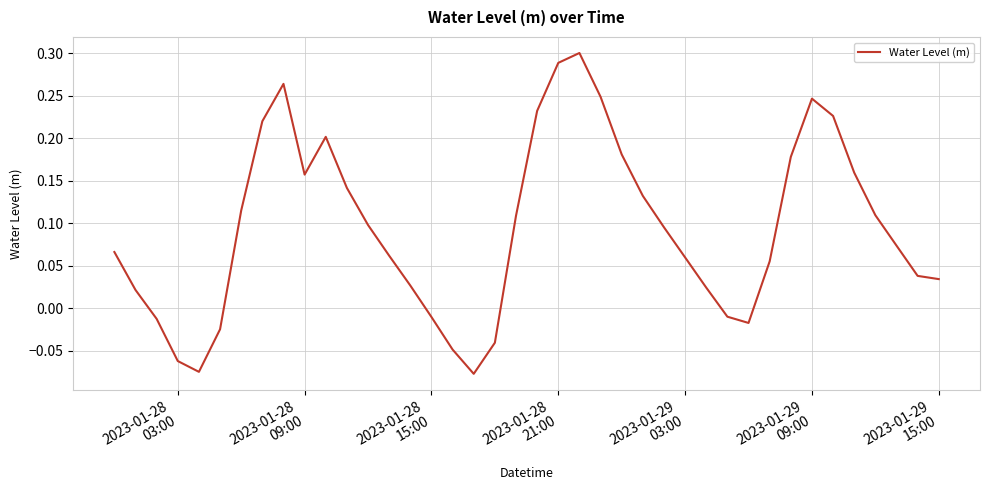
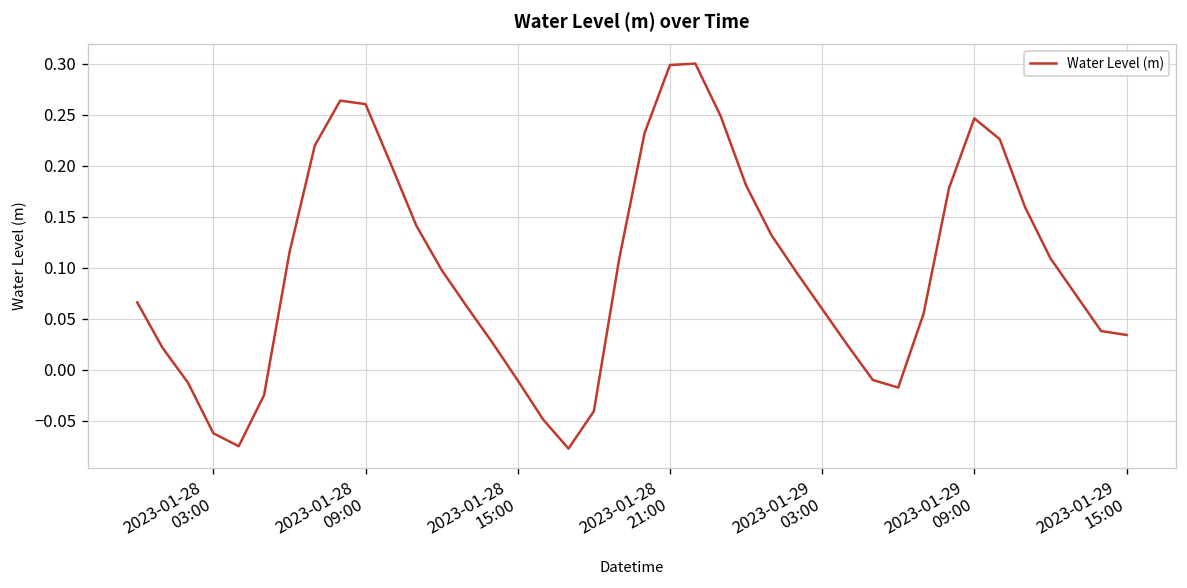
  {
    "2023-01-28 03:00": -0.06,
-   "2023-01-28 09:00": 0.16,
+   "2023-01-28 09:00": 0.26,
    "2023-01-28 15:00": -0.01,
-   "2023-01-28 21:00": 0.29,
+   "2023-01-28 21:00": 0.30,
    "2023-01-29 03:00": 0.06,
    "2023-01-29 09:00": 0.25,
    "2023-01-29 15:00": 0.03
  }
